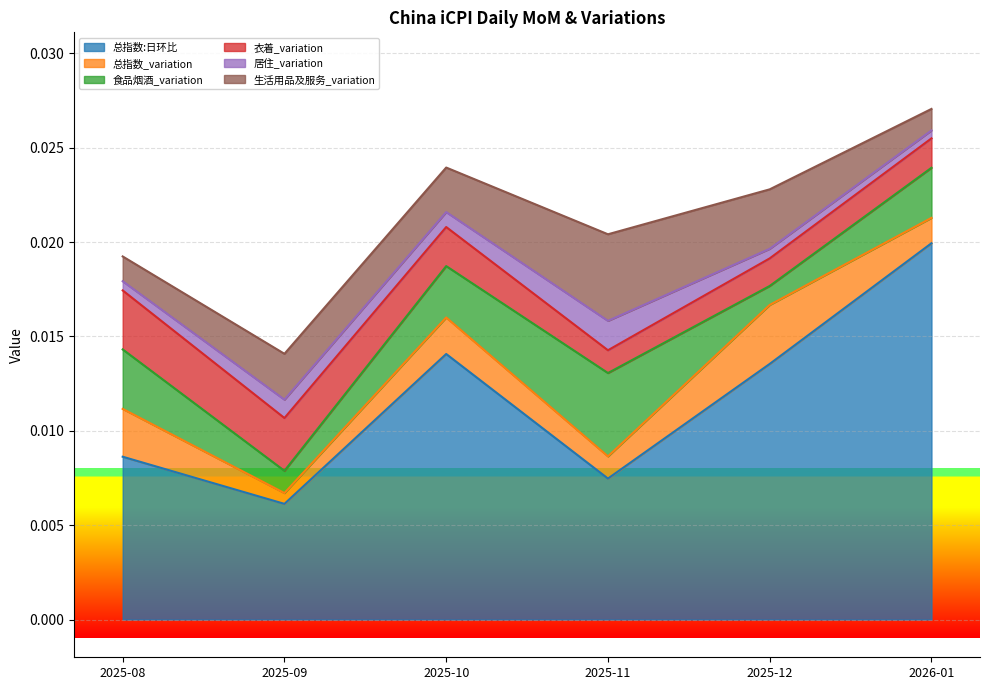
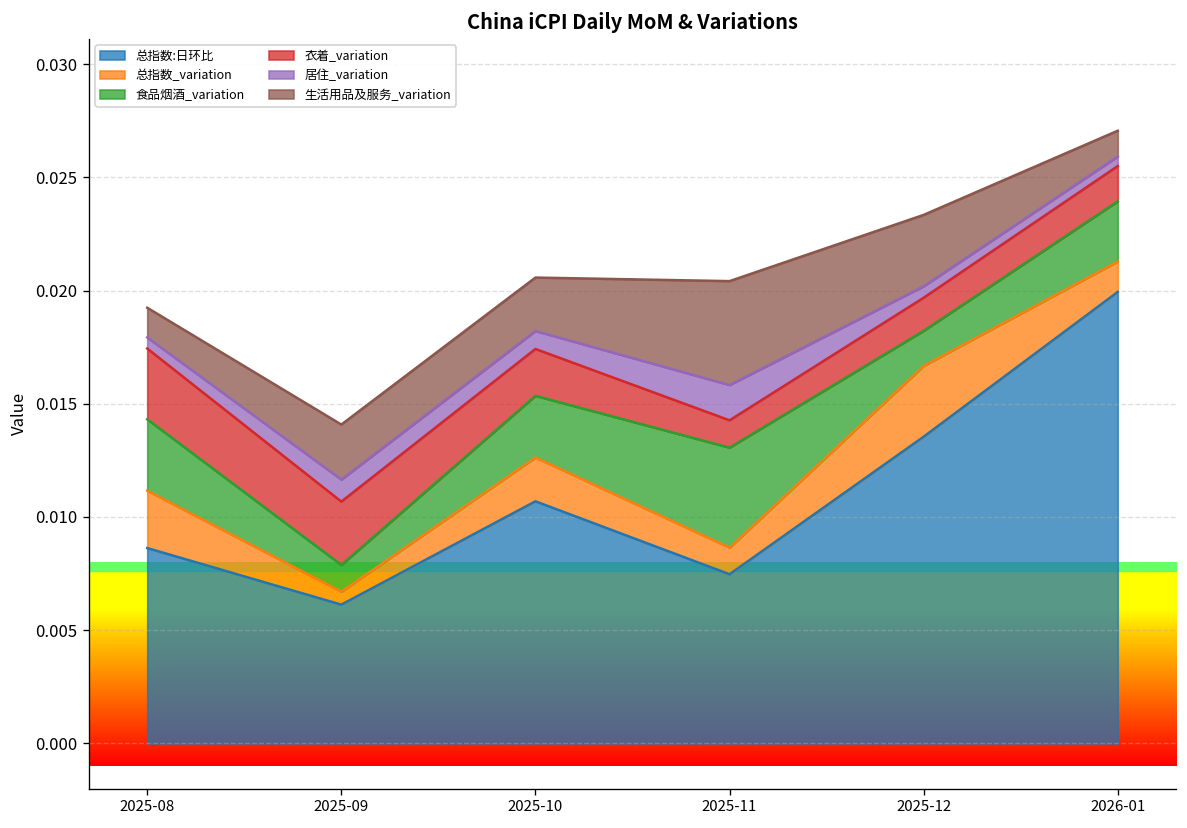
  {
    "总指数:日环比": {
      "2025-08": 0.0086,
      "2025-09": 0.0061,
-     "2025-10": 0.0141,
+     "2025-10": 0.0107,
      "2025-11": 0.0075,
      "2025-12": 0.0135,
      "2026-01": 0.0199
    },
    "总指数_variation": {
      "2025-08": 0.0025,
      "2025-09": 0.0006,
      "2025-10": 0.0019,
      "2025-11": 0.0012,
      "2025-12": 0.0031,
      "2026-01": 0.0013
    },
    "食品烟酒_variation": {
      "2025-08": 0.0032,
      "2025-09": 0.0012,
      "2025-10": 0.0027,
      "2025-11": 0.0044,
-     "2025-12": 0.0010,
+     "2025-12": 0.0015,
      "2026-01": 0.0027
    },
    "衣着_variation": {
      "2025-08": 0.0031,
      "2025-09": 0.0028,
      "2025-10": 0.0021,
      "2025-11": 0.0012,
      "2025-12": 0.0015,
      "2026-01": 0.0016
    },
    "居住_variation": {
      "2025-08": 0.0005,
      "2025-09": 0.0010,
      "2025-10": 0.0008,
      "2025-11": 0.0016,
      "2025-12": 0.0005,
      "2026-01": 0.0004
    },
    "生活用品及服务_variation": {
      "2025-08": 0.0013,
      "2025-09": 0.0024,
      "2025-10": 0.0024,
      "2025-11": 0.0046,
      "2025-12": 0.0032,
      "2026-01": 0.0011
    }
  }
